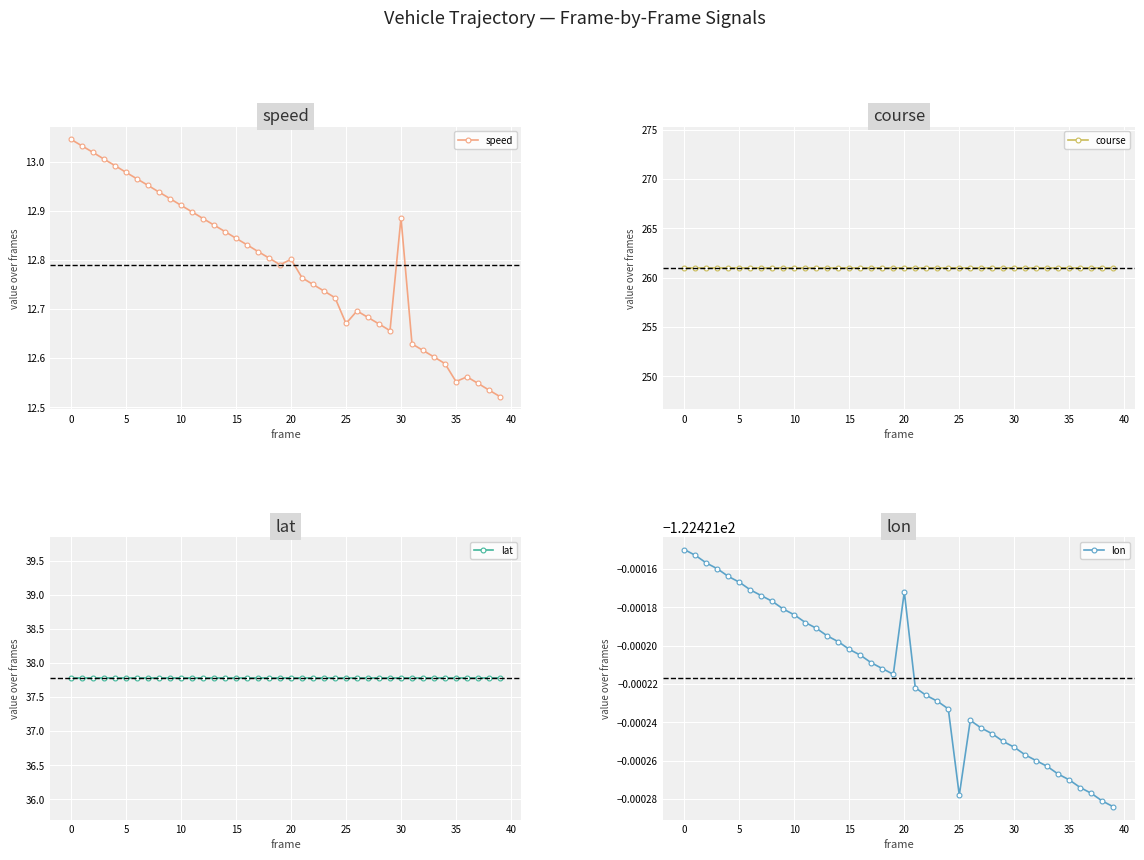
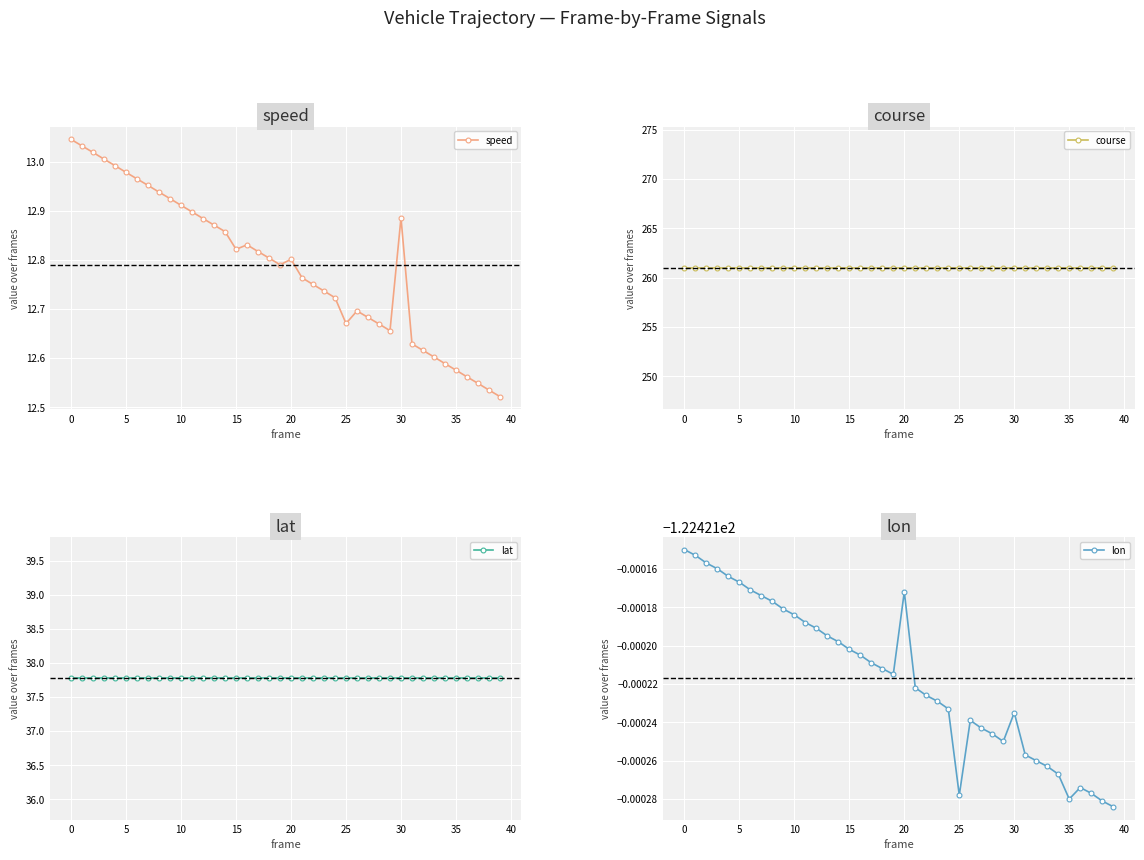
  {
    "speed": {
      "0": 13.05,
      "5": 12.98,
      "10": 12.91,
-     "15": 12.84,
+     "15": 12.82,
      "20": 12.80,
      "25": 12.67,
      "30": 12.89,
-     "35": 12.55
+     "35": 12.58
    },
    "course": {
      "0": 261,
      "5": 261,
      "10": 261,
      "15": 261,
      "20": 261,
      "25": 261,
      "30": 261,
      "35": 261
    },
    "lat": {
      "0": 37.8,
      "5": 37.8,
      "10": 37.8,
      "15": 37.8,
      "20": 37.8,
      "25": 37.8,
      "30": 37.8,
      "35": 37.8
    },
    "lon": {
      "0": -122.421150,
      "5": -122.421167,
      "10": -122.421184,
      "15": -122.421202,
      "20": -122.421172,
      "25": -122.421278,
-     "30": -122.421253,
-     "35": -122.42127
+     "30": -122.421235,
+     "35": -122.42128
    }
  }
